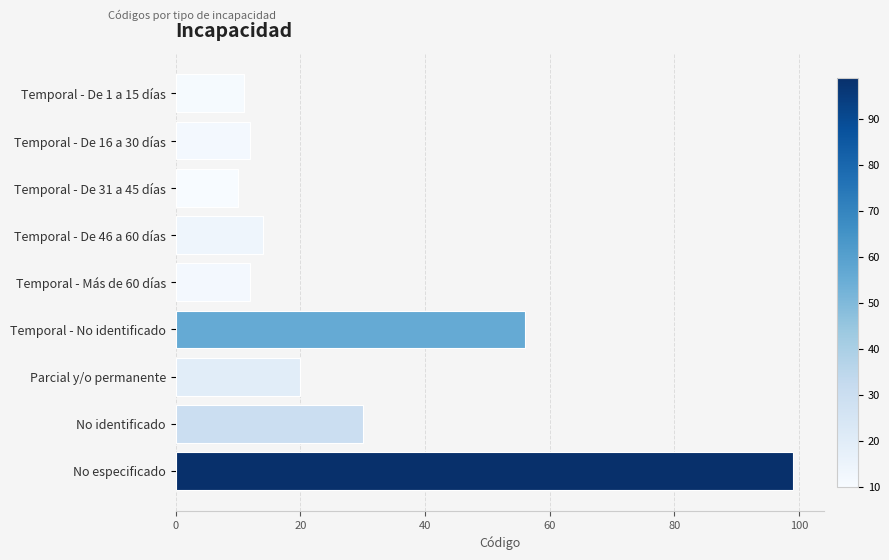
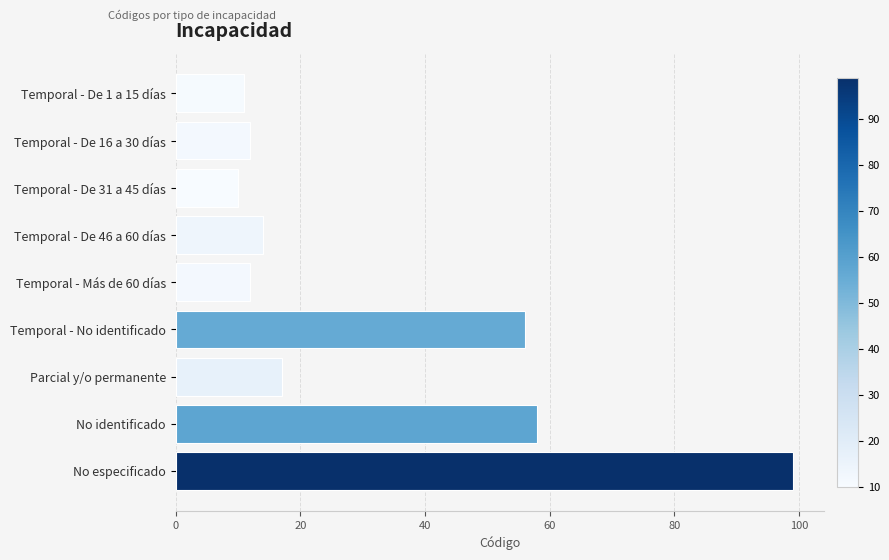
  {
    "Temporal - De 1 a 15 días": 11,
    "Temporal - De 16 a 30 días": 12,
    "Temporal - De 31 a 45 días": 10,
    "Temporal - De 46 a 60 días": 14,
    "Temporal - Más de 60 días": 12,
    "Temporal - No identificado": 56,
-   "Parcial y/o permanente": 20,
-   "No identificado": 30,
+   "Parcial y/o permanente": 17,
+   "No identificado": 58,
    "No especificado": 99
  }
